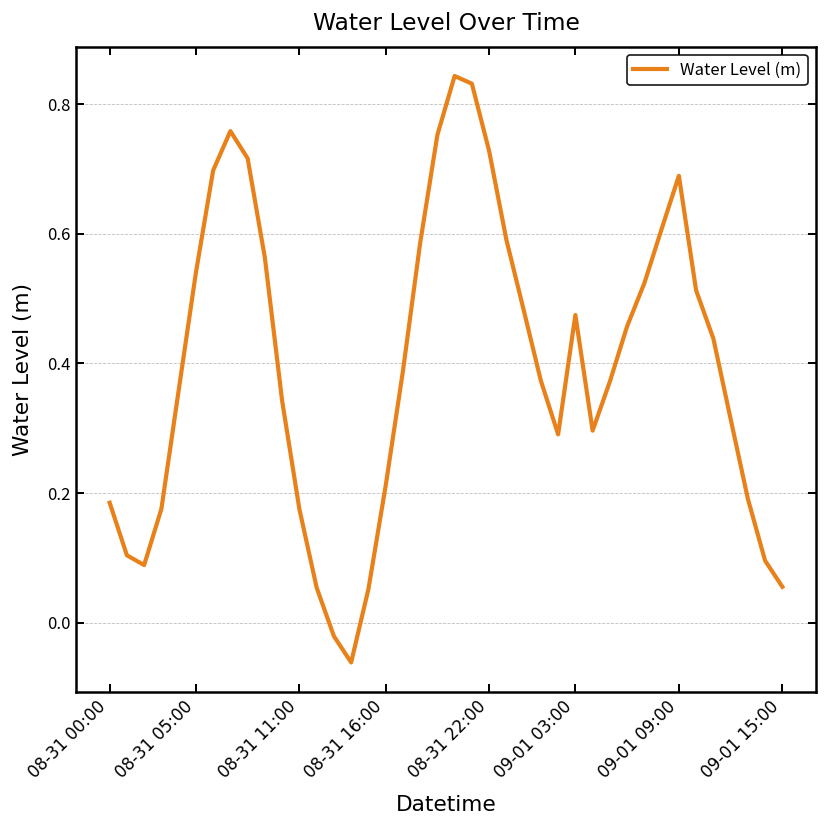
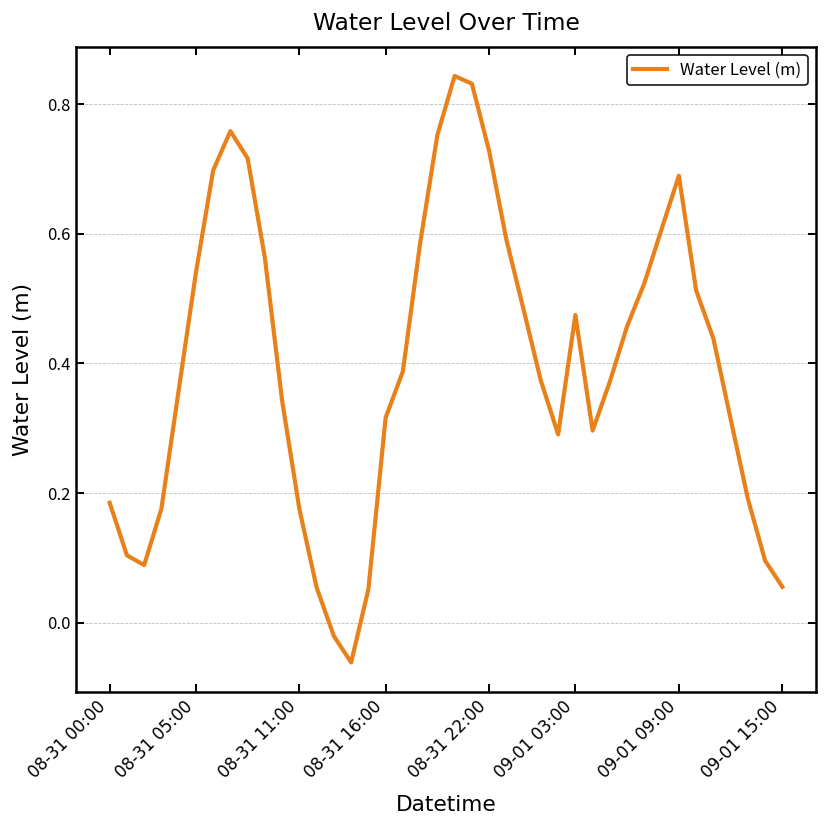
  {
    "08-31 00:00": 0.19,
    "08-31 05:00": 0.54,
    "08-31 11:00": 0.18,
-   "08-31 16:00": 0.21,
+   "08-31 16:00": 0.32,
    "08-31 22:00": 0.73,
    "09-01 03:00": 0.47,
    "09-01 09:00": 0.69,
    "09-01 15:00": 0.06
  }
